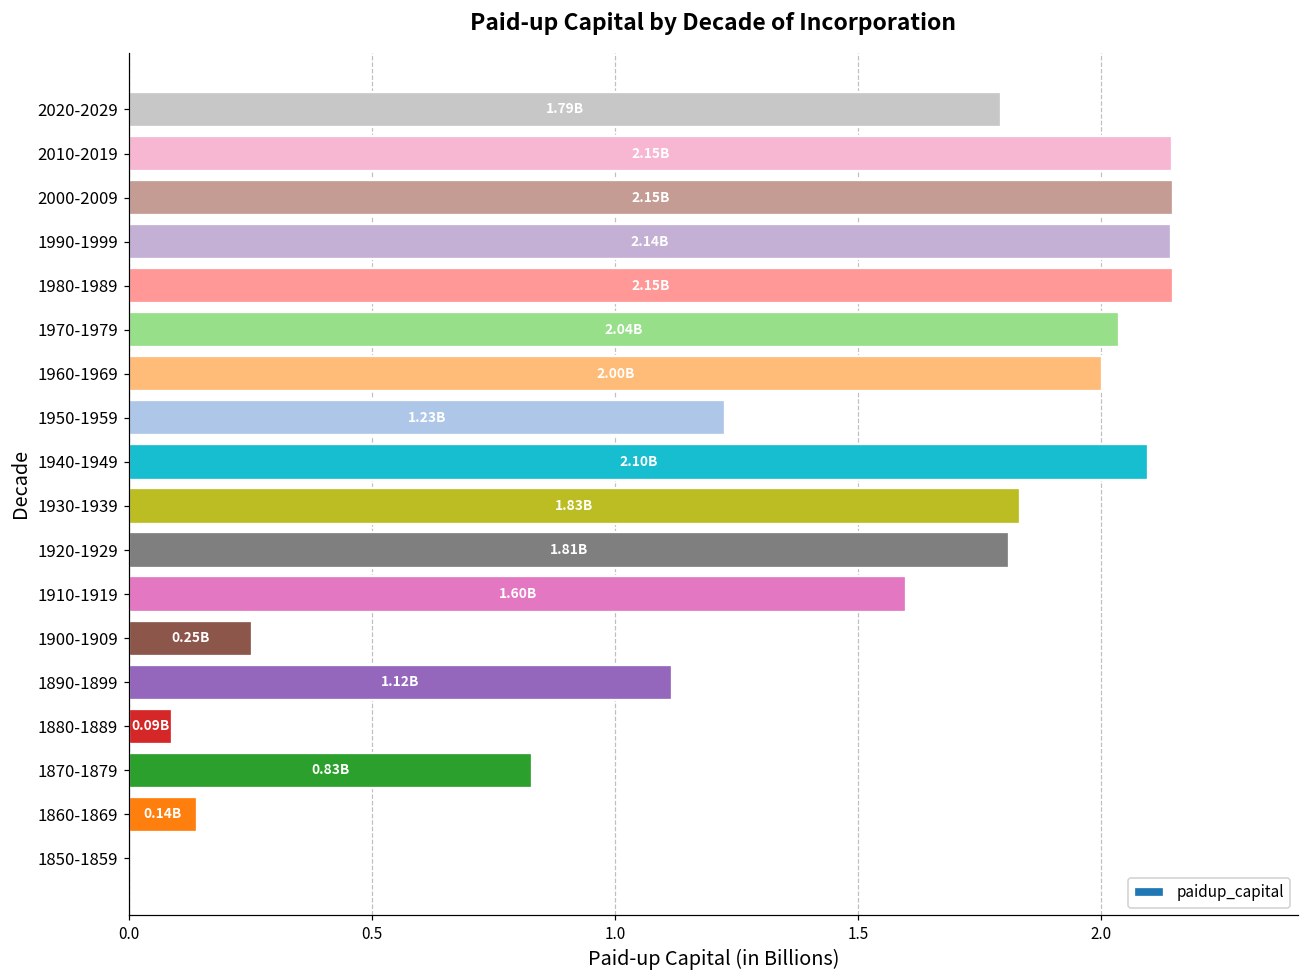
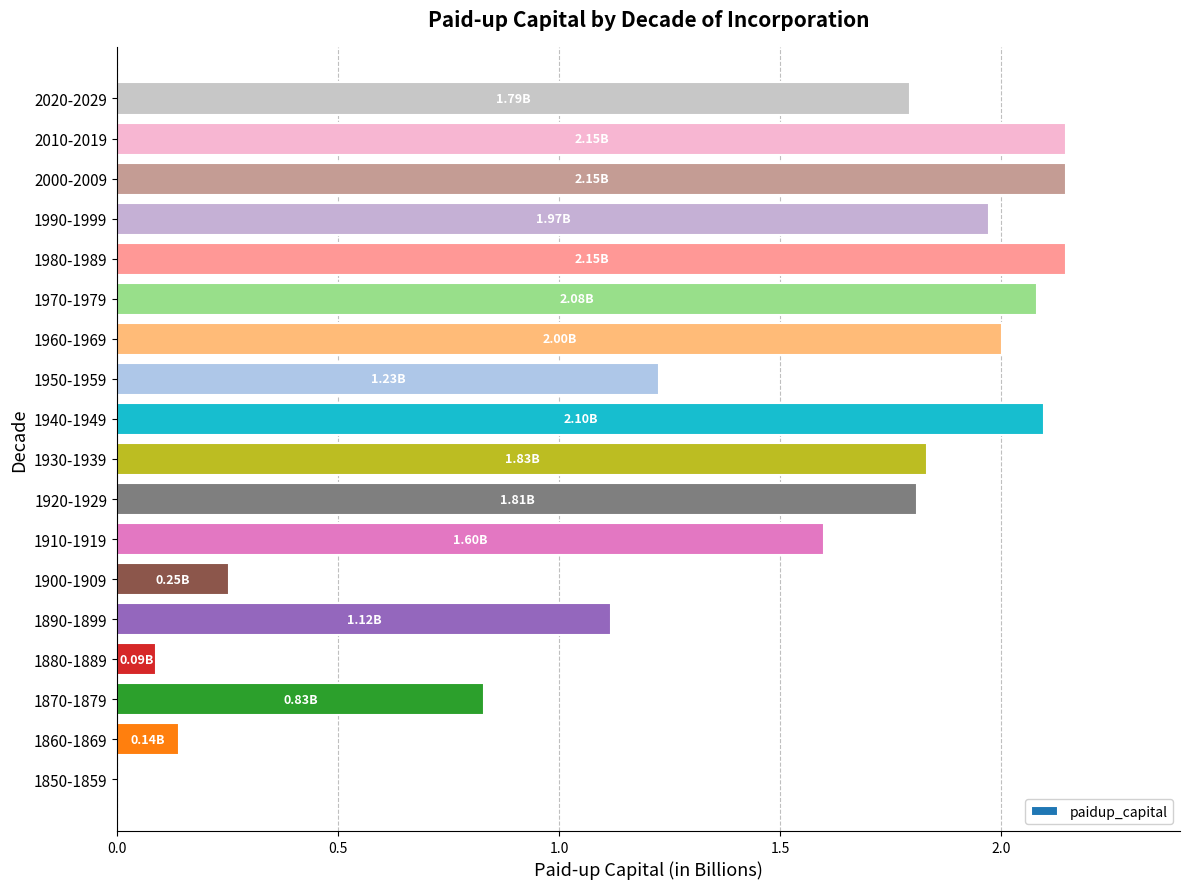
  {
    "2020-2029": "1.79B",
    "2010-2019": "2.15B",
    "2000-2009": "2.15B",
-   "1990-1999": "2.14B",
+   "1990-1999": "1.97B",
    "1980-1989": "2.15B",
-   "1970-1979": "2.04B",
+   "1970-1979": "2.08B",
    "1960-1969": "2.00B",
    "1950-1959": "1.23B",
    "1940-1949": "2.10B",
    "1930-1939": "1.83B",
    "1920-1929": "1.81B",
    "1910-1919": "1.60B",
    "1900-1909": "0.25B",
    "1890-1899": "1.12B",
    "1880-1889": "0.09B",
    "1870-1879": "0.83B",
    "1860-1869": "0.14B"
  }
